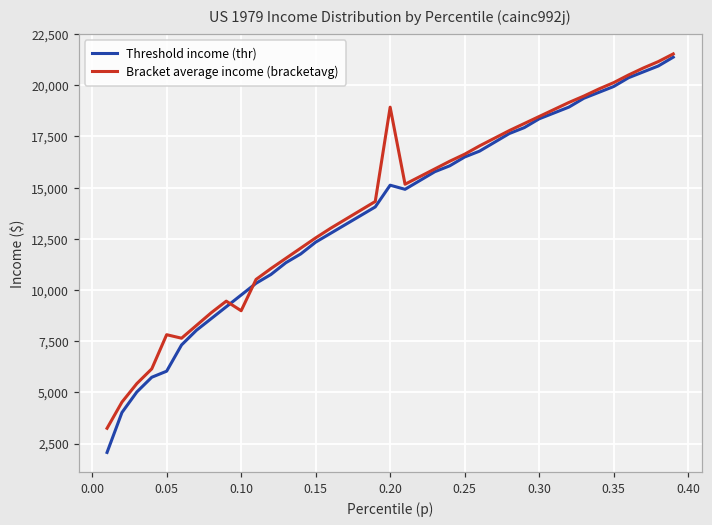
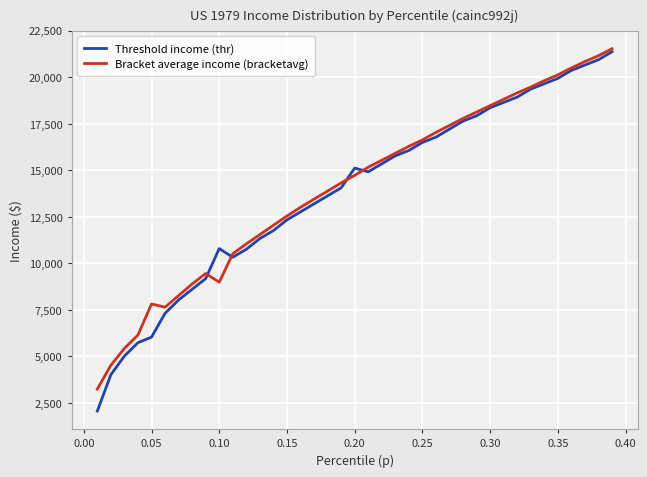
  {
    "Threshold income (thr)": {
      "0.05": "6,000",
-     "0.10": "9,800",
+     "0.10": "10,800",
      "0.15": "12,300",
      "0.20": "15,100",
      "0.35": "19,900"
    },
    "Bracket average income (bracketavg)": {
      "0.05": "7,800",
      "0.10": "9,000",
      "0.15": "12,500",
-     "0.20": "18,900",
+     "0.20": "14,700",
      "0.35": "20,100"
    }
  }
